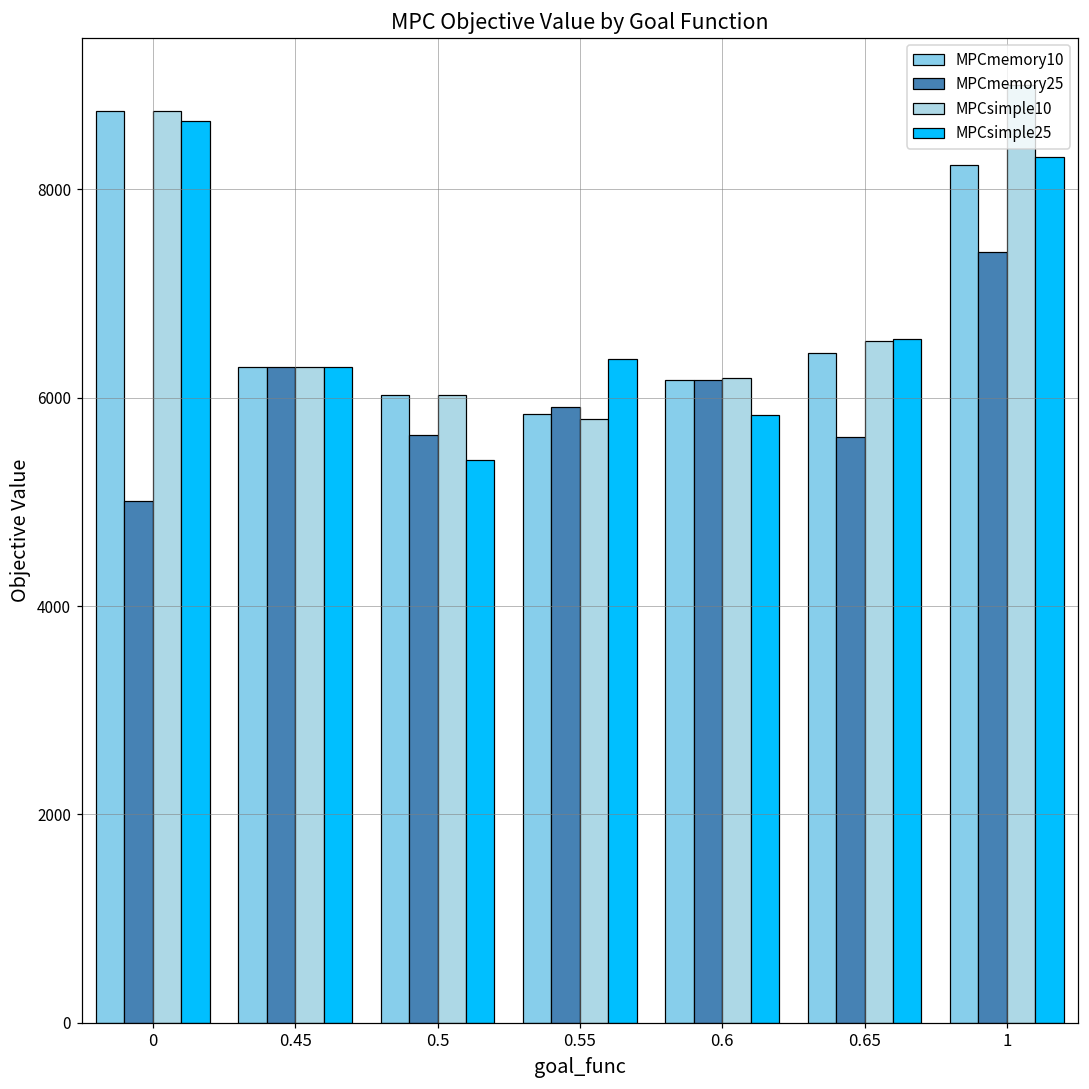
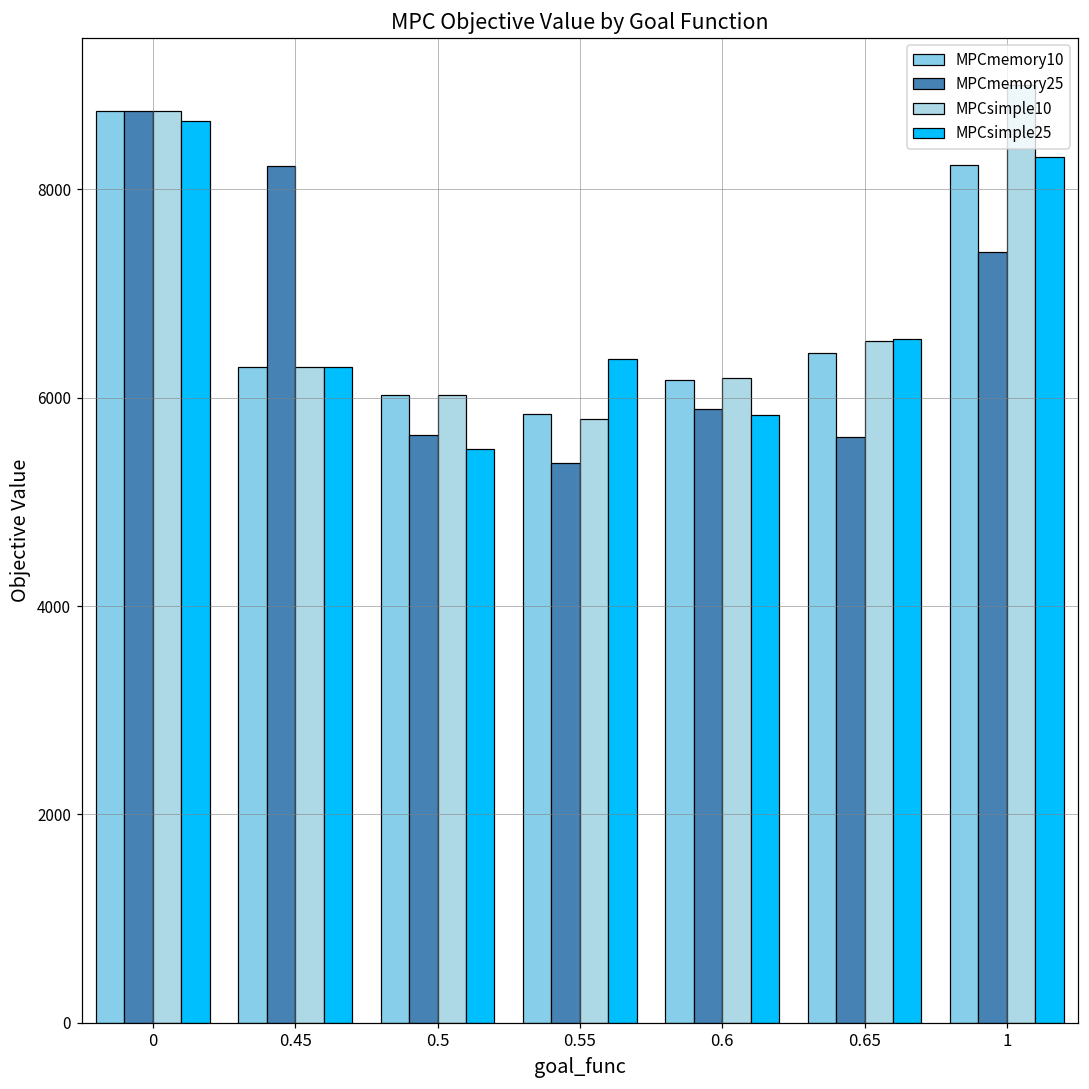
  {
    "MPCmemory25": {
-     "0": 5000,
-     "0.45": 6300,
+     "0": 8800,
+     "0.45": 8200,
      "0.5": 5600,
-     "0.55": 5900,
-     "0.6": 6200,
+     "0.55": 5400,
+     "0.6": 5900,
      "0.65": 5600,
      "1": 7400
    },
    "MPCsimple25": {
      "0": 8700,
      "0.45": 6300,
-     "0.5": 5400,
+     "0.5": 5500,
      "0.55": 6400,
      "0.6": 5800,
      "0.65": 6600,
      "1": 8300
    }
  }
